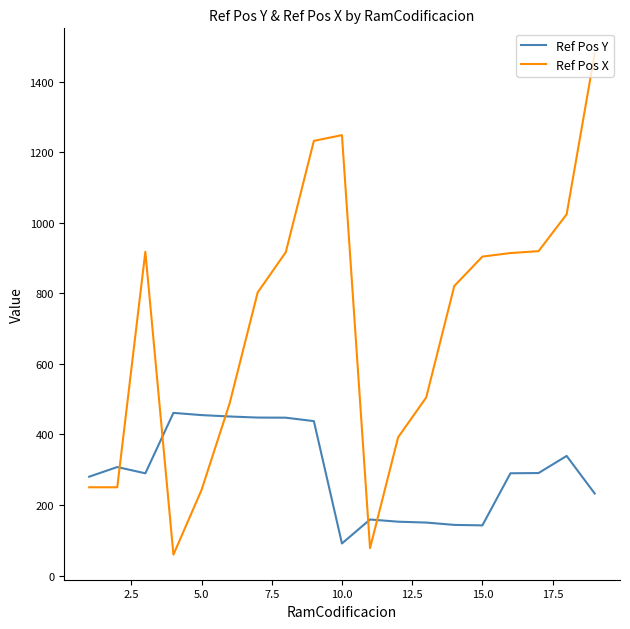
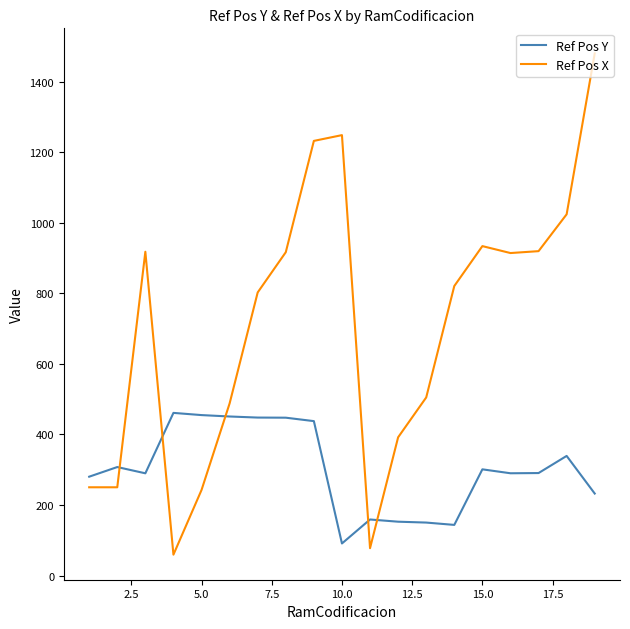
  {
    "Ref Pos Y": {
      "5.0": 460,
      "10.0": 90,
-     "15.0": 140
+     "15.0": 300
    },
    "Ref Pos X": {
      "5.0": 240,
      "10.0": 1250,
-     "15.0": 900
+     "15.0": 930
    }
  }
